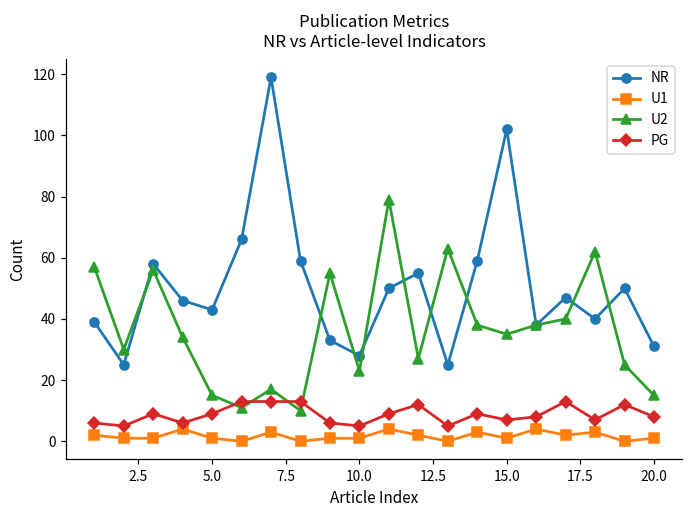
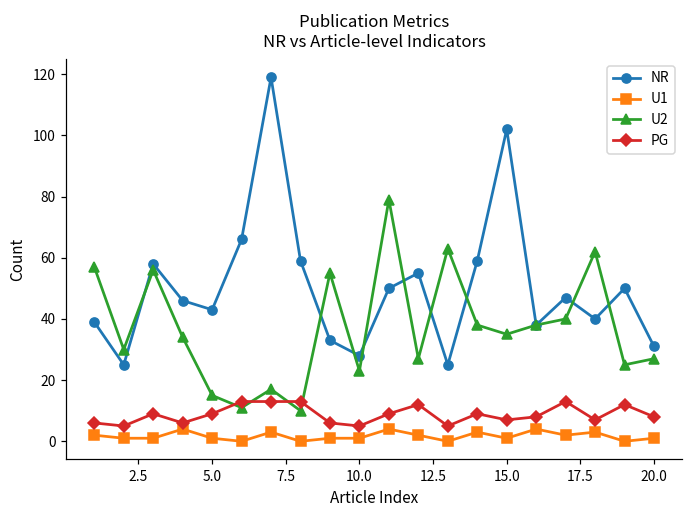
  {
    "NR": {
      "5.0": 43,
      "10.0": 28,
      "15.0": 102,
      "20.0": 31
    },
    "U1": {
      "5.0": 1,
      "10.0": 1,
      "15.0": 1,
      "20.0": 1
    },
    "U2": {
      "5.0": 15,
      "10.0": 23,
      "15.0": 35,
-     "20.0": 15
+     "20.0": 27
    },
    "PG": {
      "5.0": 9,
      "10.0": 5,
      "15.0": 7,
      "20.0": 8
    }
  }
